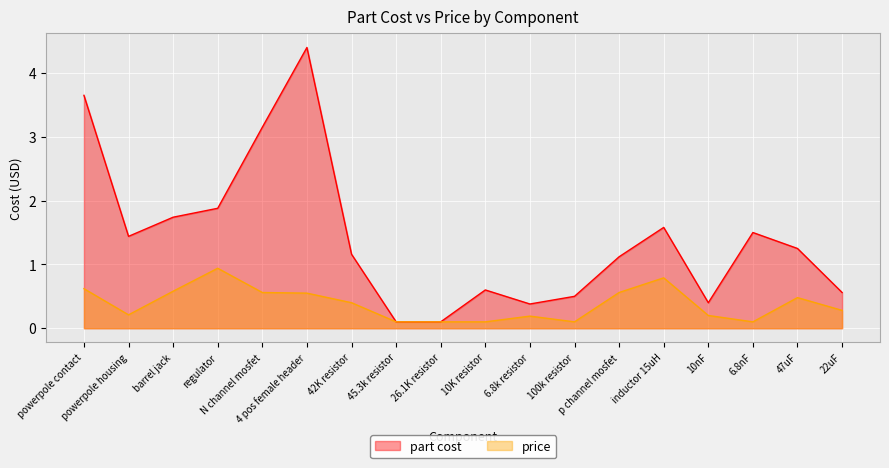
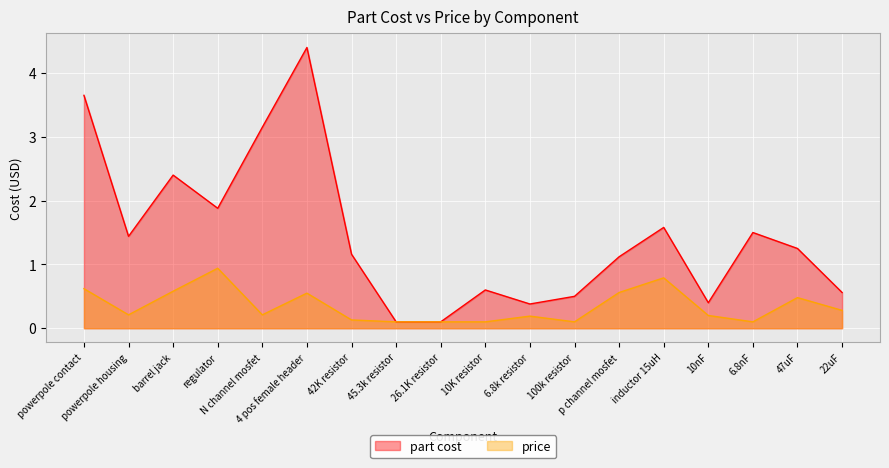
  {
    "part cost": {
      "powerpole contact": 3.7,
      "powerpole housing": 1.4,
-     "barrel jack": 1.7,
+     "barrel jack": 2.4,
      "regulator": 1.9,
      "N channel mosfet": 3.2,
      "4 pos female header": 4.4,
      "42K resistor": 1.2,
      "10K resistor": 0.6,
      "6.8k resistor": 0.4,
      "100k resistor": 0.5,
      "p channel mosfet": 1.1,
      "inductor 15uH": 1.6,
      "10nF": 0.4,
      "6.8nF": 1.5,
      "47uF": 1.3,
      "22uF": 0.6
    },
    "price": {
      "powerpole contact": 0.6,
      "powerpole housing": 0.2,
      "barrel jack": 0.6,
      "regulator": 0.9,
-     "N channel mosfet": 0.6,
+     "N channel mosfet": 0.2,
      "4 pos female header": 0.6,
-     "42K resistor": 0.4,
+     "42K resistor": 0.1,
      "10K resistor": 0.1,
      "6.8k resistor": 0.2,
      "100k resistor": 0.1,
      "p channel mosfet": 0.6,
      "inductor 15uH": 0.8,
      "10nF": 0.2,
      "6.8nF": 0.1,
      "47uF": 0.5,
      "22uF": 0.3
    }
  }
